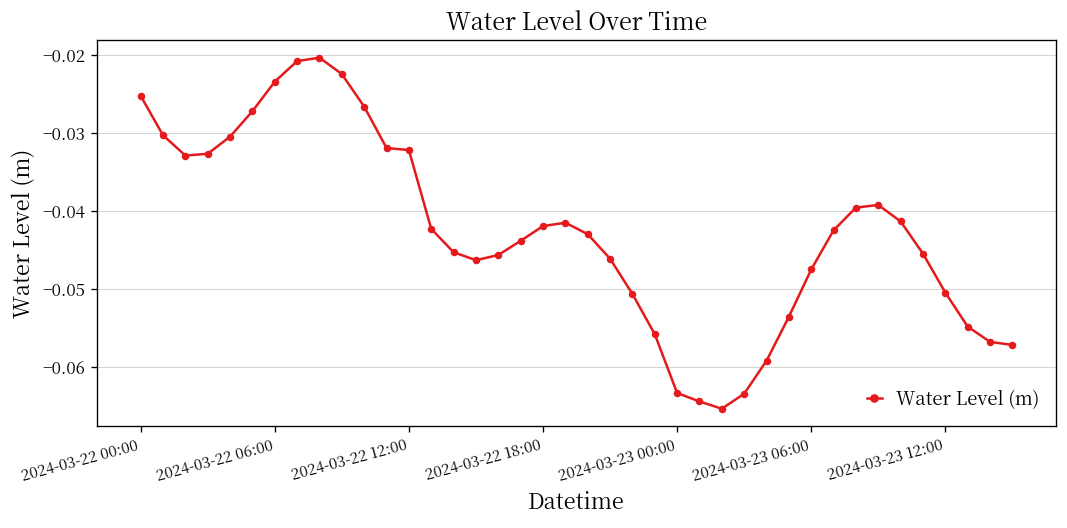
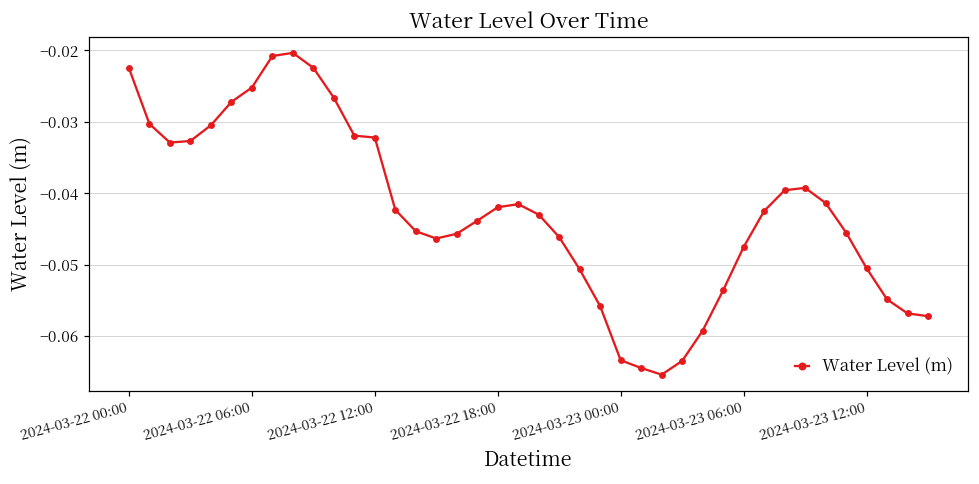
  {
-   "2024-03-22 00:00": -0.025,
-   "2024-03-22 06:00": -0.023,
+   "2024-03-22 00:00": -0.022,
+   "2024-03-22 06:00": -0.025,
    "2024-03-22 12:00": -0.032,
    "2024-03-22 18:00": -0.042,
    "2024-03-23 00:00": -0.063,
    "2024-03-23 06:00": -0.048,
    "2024-03-23 12:00": -0.050
  }
